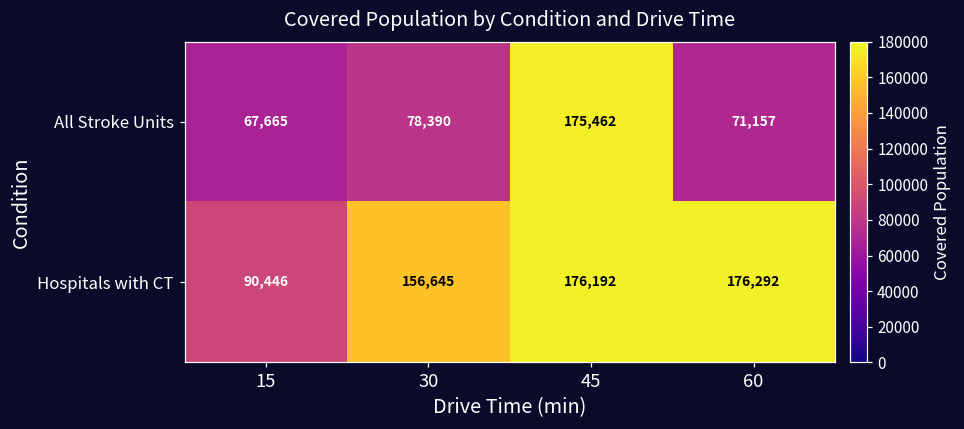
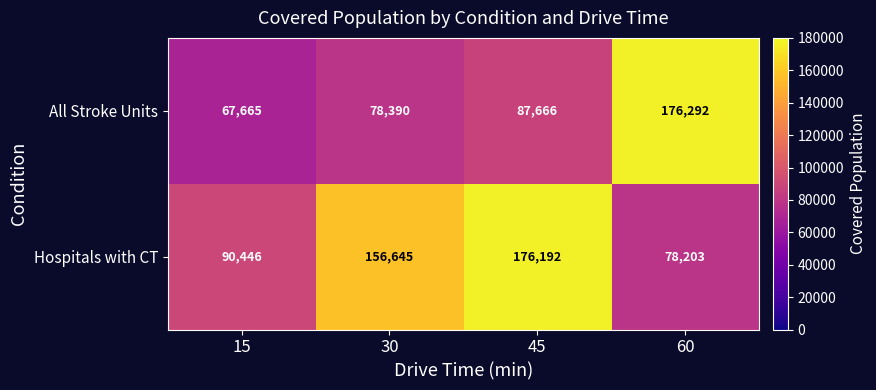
  {
    "All Stroke Units": {
      "15": "67,665",
      "30": "78,390",
-     "45": "175,462",
-     "60": "71,157"
+     "45": "87,666",
+     "60": "176,292"
    },
    "Hospitals with CT": {
      "15": "90,446",
      "30": "156,645",
      "45": "176,192",
-     "60": "176,292"
+     "60": "78,203"
    }
  }
